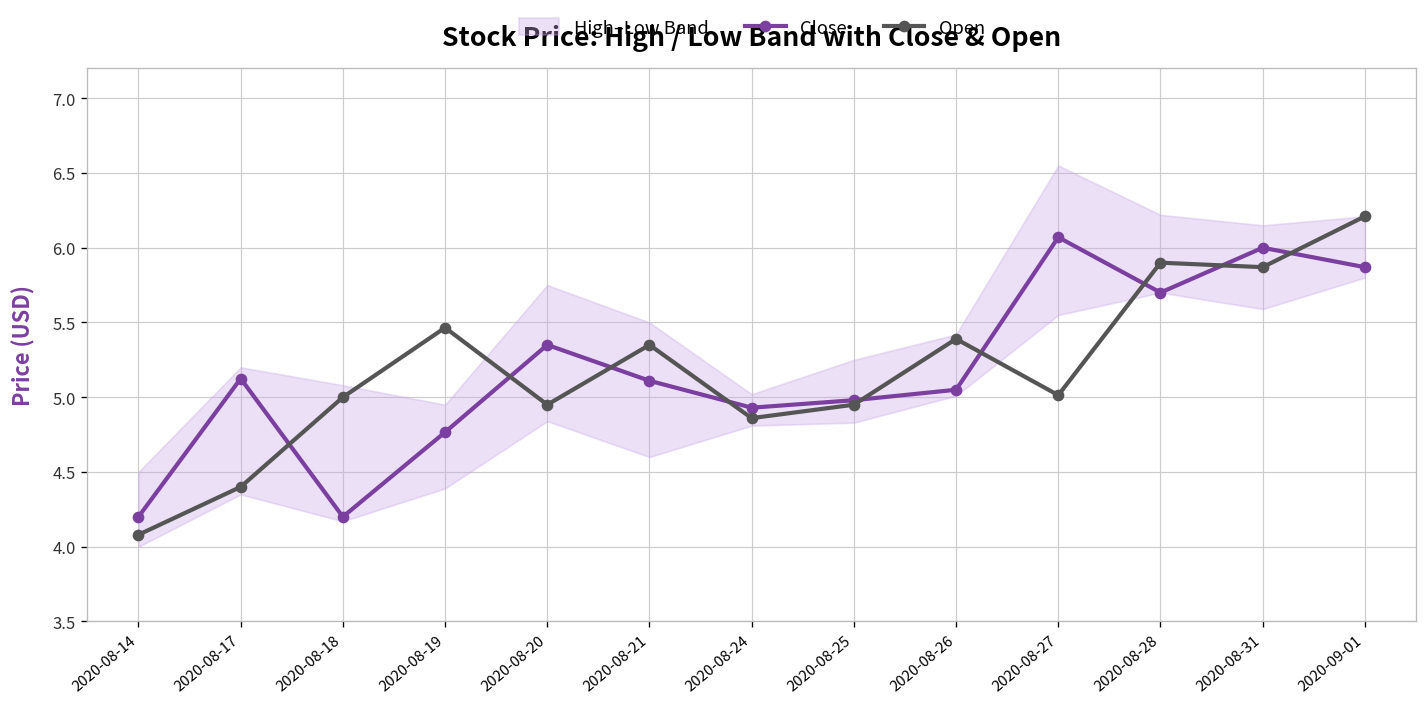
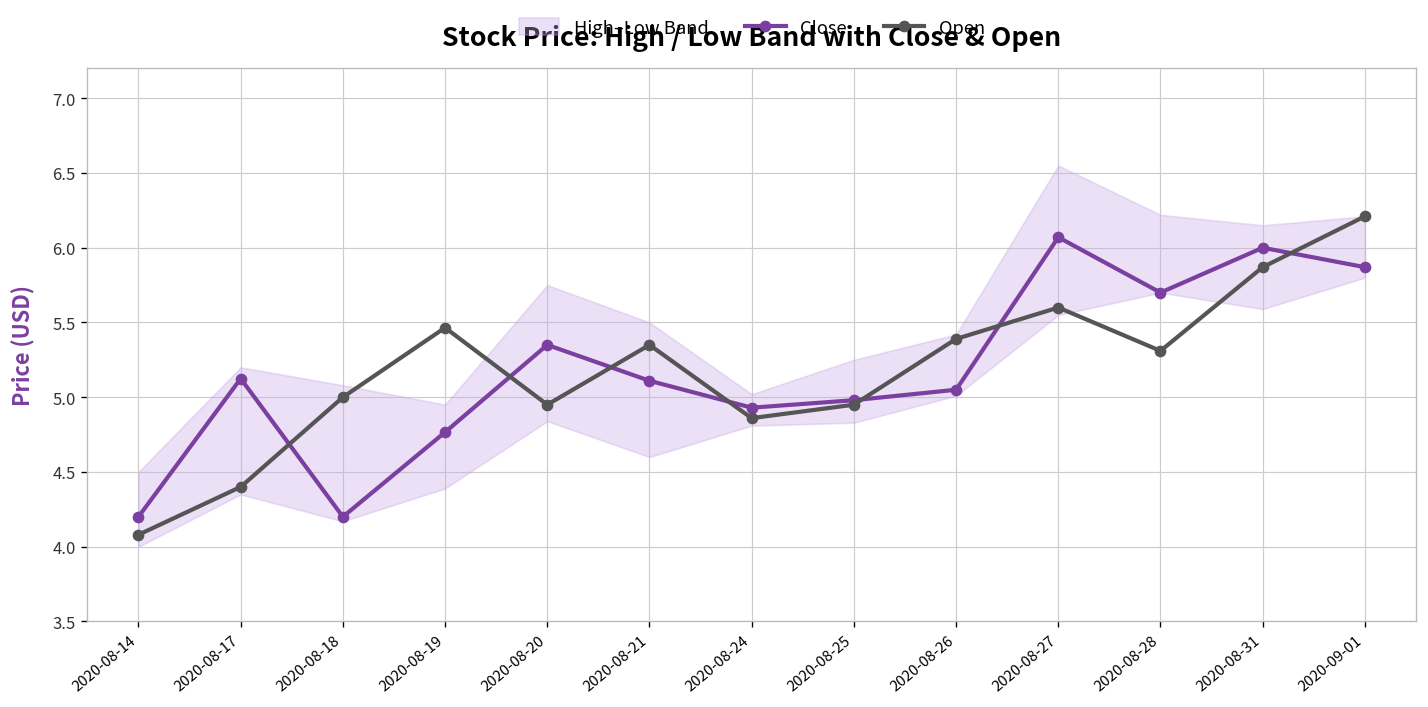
  {
    "Close": {
      "2020-08-14": 4.20,
      "2020-08-17": 5.12,
      "2020-08-18": 4.20,
      "2020-08-19": 4.77,
      "2020-08-20": 5.35,
      "2020-08-21": 5.11,
      "2020-08-24": 4.93,
      "2020-08-25": 4.98,
      "2020-08-26": 5.05,
      "2020-08-27": 6.07,
      "2020-08-28": 5.70,
      "2020-08-31": 6.00,
      "2020-09-01": 5.87
    },
    "Open": {
      "2020-08-14": 4.08,
      "2020-08-17": 4.40,
      "2020-08-18": 5.00,
      "2020-08-19": 5.47,
      "2020-08-20": 4.95,
      "2020-08-21": 5.35,
      "2020-08-24": 4.86,
      "2020-08-25": 4.95,
      "2020-08-26": 5.39,
-     "2020-08-27": 5.01,
-     "2020-08-28": 5.90,
+     "2020-08-27": 5.60,
+     "2020-08-28": 5.31,
      "2020-08-31": 5.87
    }
  }
